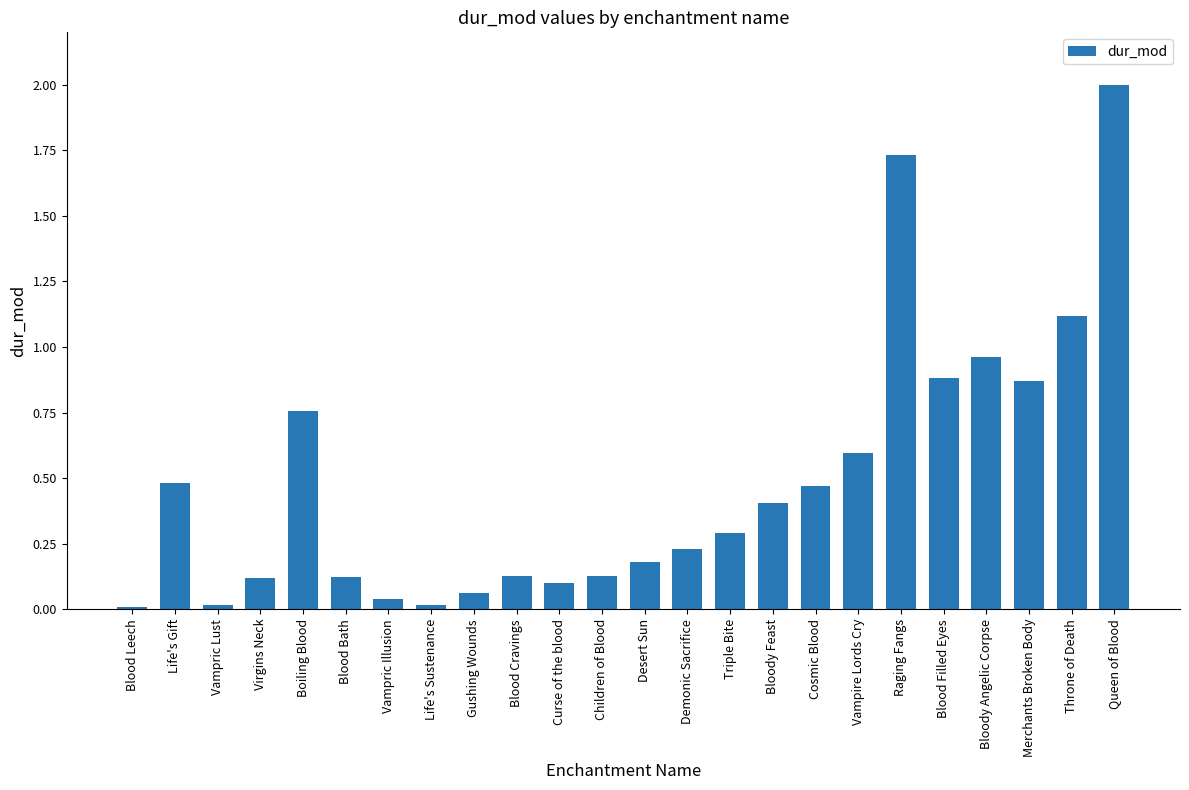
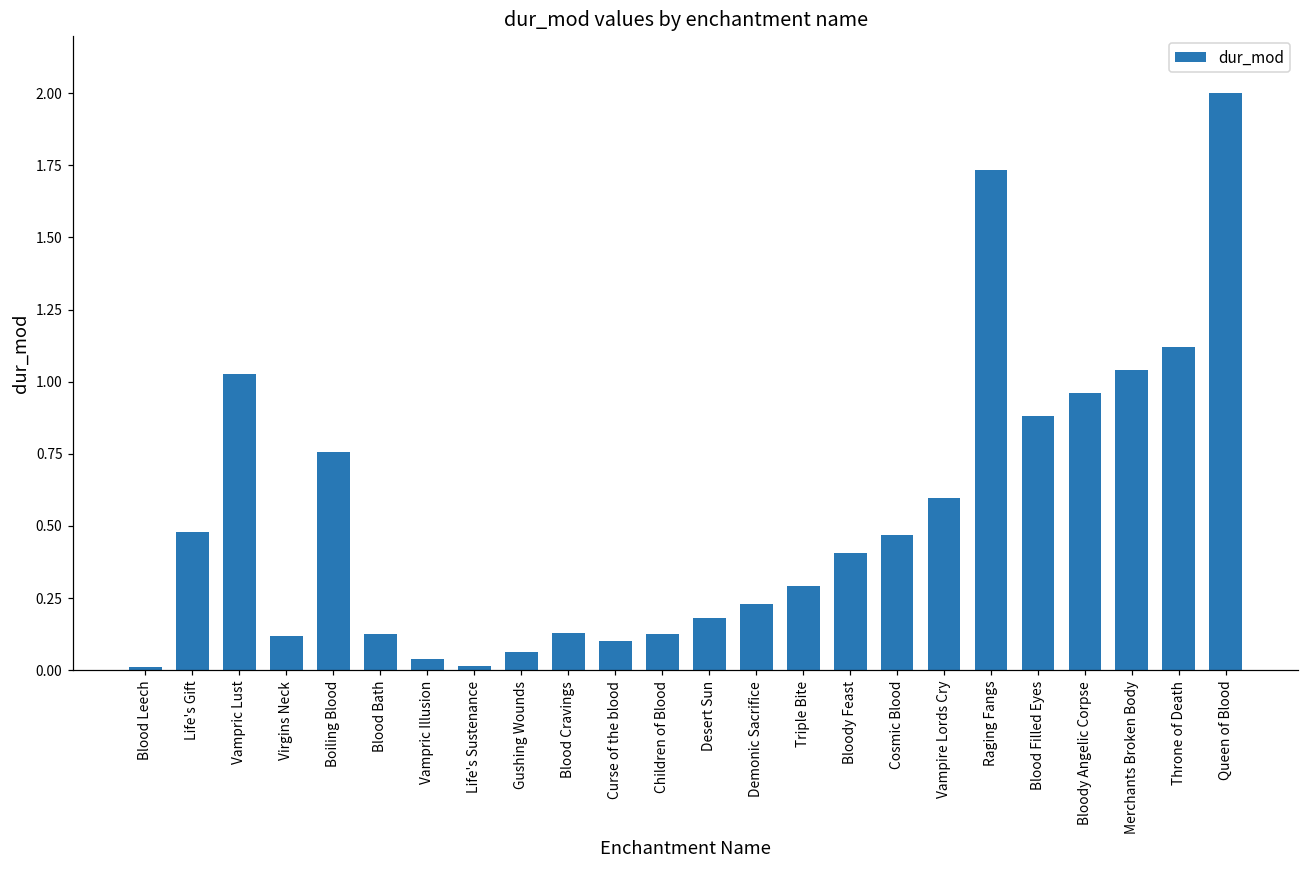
  {
    "Blood Leech": 0.01,
    "Life's Gift": 0.48,
-   "Vampric Lust": 0.02,
+   "Vampric Lust": 1.03,
    "Virgins Neck": 0.12,
    "Boiling Blood": 0.75,
    "Blood Bath": 0.12,
    "Vampric Illusion": 0.04,
    "Life's Sustenance": 0.02,
    "Gushing Wounds": 0.06,
    "Blood Cravings": 0.13,
    "Curse of the blood": 0.10,
    "Children of Blood": 0.13,
    "Desert Sun": 0.18,
    "Demonic Sacrifice": 0.23,
    "Triple Bite": 0.29,
    "Bloody Feast": 0.41,
    "Cosmic Blood": 0.47,
    "Vampire Lords Cry": 0.60,
    "Raging Fangs": 1.73,
    "Blood Filled Eyes": 0.88,
    "Bloody Angelic Corpse": 0.96,
-   "Merchants Broken Body": 0.87,
+   "Merchants Broken Body": 1.04,
    "Throne of Death": 1.12,
    "Queen of Blood": 2.00
  }
